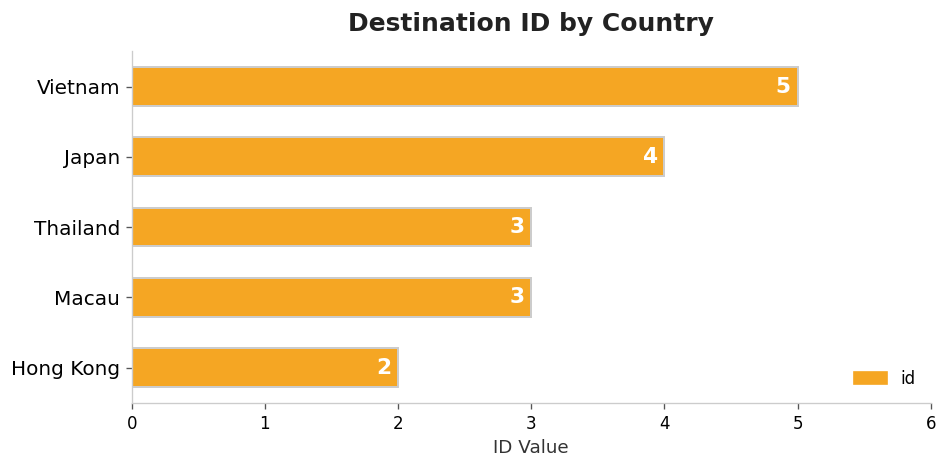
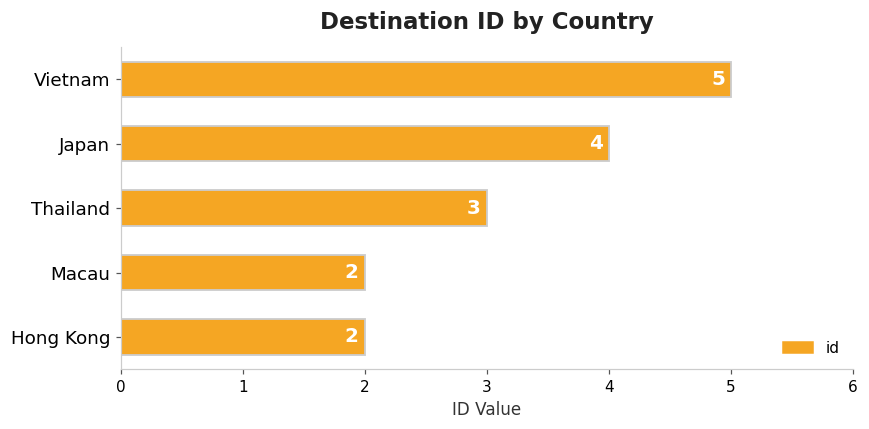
  {
    "Vietnam": 5,
    "Japan": 4,
    "Thailand": 3,
-   "Macau": 3,
+   "Macau": 2,
    "Hong Kong": 2
  }
